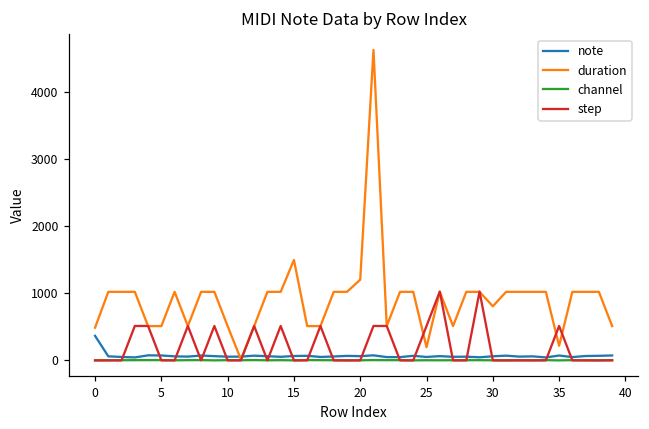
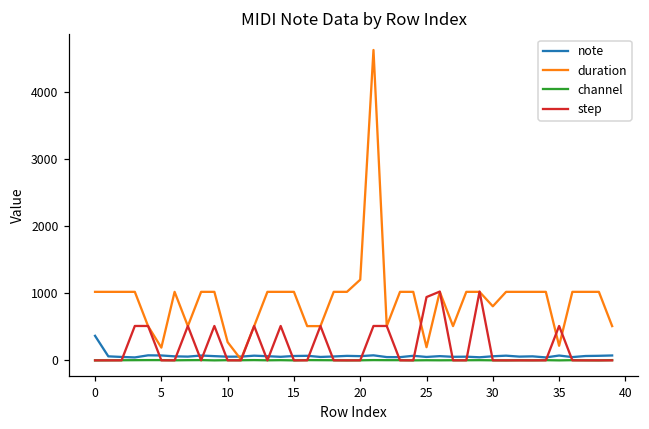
  {
    "note": {
      "0": 400,
      "5": 100,
      "10": 100,
      "15": 100,
      "20": 100,
      "25": 100,
      "30": 100,
      "35": 100
    },
    "duration": {
-     "0": 500,
-     "5": 500,
-     "10": 500,
-     "15": 1500,
+     "0": 1000,
+     "5": 200,
+     "10": 300,
+     "15": 1000,
      "20": 1200,
      "25": 200,
      "30": 800,
      "35": 200
    },
    "channel": {
      "25": 0,
      "35": 0
    },
    "step": {
-     "25": 500,
+     "25": 900,
      "35": 500
    }
  }
